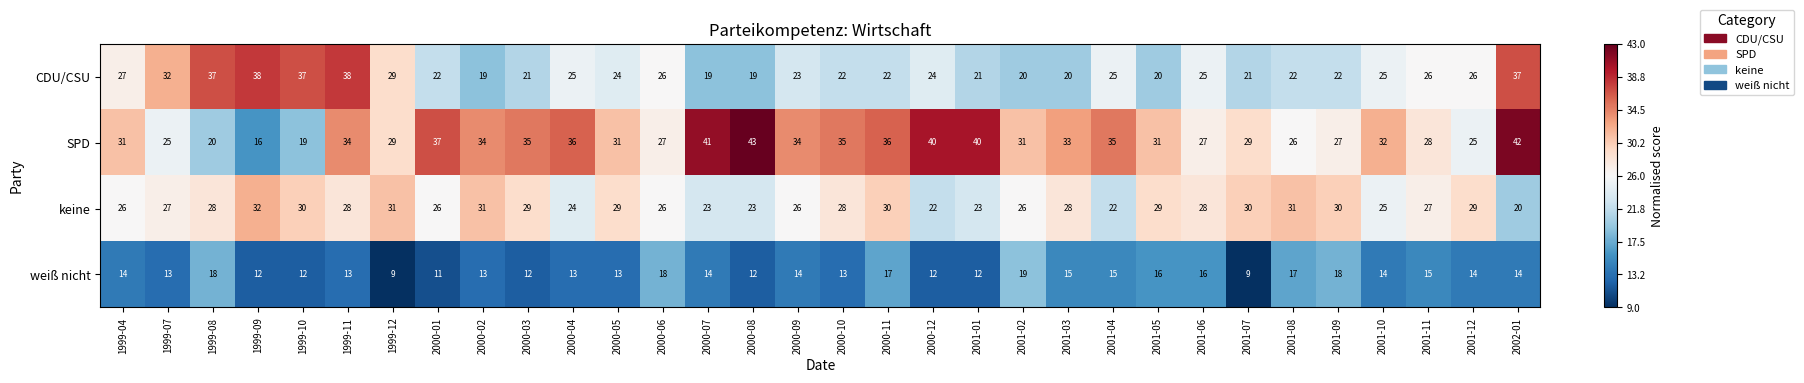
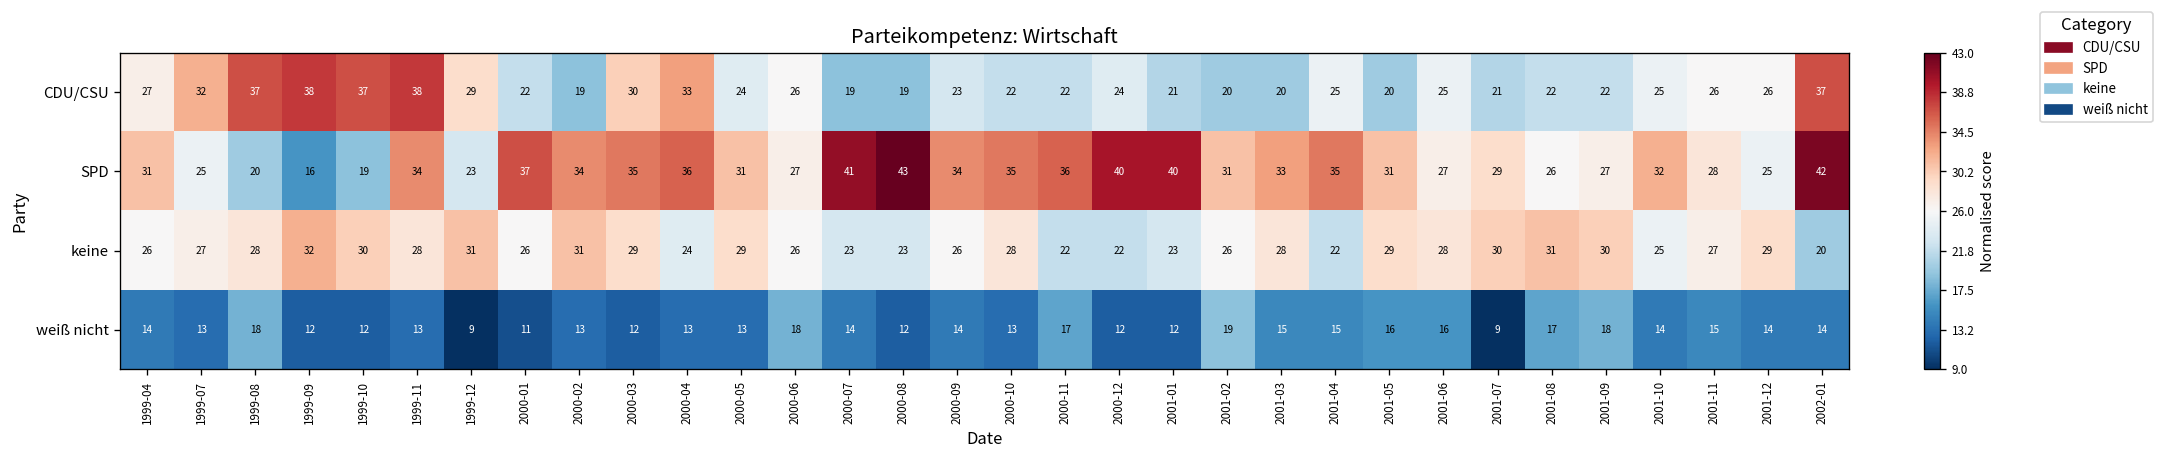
  {
    "CDU/CSU": {
      "1999-04": 27,
      "1999-07": 32,
      "1999-08": 37,
      "1999-09": 38,
      "1999-10": 37,
      "1999-11": 38,
      "1999-12": 29,
      "2000-01": 22,
      "2000-02": 19,
-     "2000-03": 21,
-     "2000-04": 25,
+     "2000-03": 30,
+     "2000-04": 33,
      "2000-05": 24,
      "2000-06": 26,
      "2000-07": 19,
      "2000-08": 19,
      "2000-09": 23,
      "2000-10": 22,
      "2000-11": 22,
      "2000-12": 24,
      "2001-01": 21,
      "2001-02": 20,
      "2001-03": 20,
      "2001-04": 25,
      "2001-05": 20,
      "2001-06": 25,
      "2001-07": 21,
      "2001-08": 22,
      "2001-09": 22,
      "2001-10": 25,
      "2001-11": 26,
      "2001-12": 26,
      "2002-01": 37
    },
    "SPD": {
      "1999-04": 31,
      "1999-07": 25,
      "1999-08": 20,
      "1999-09": 16,
      "1999-10": 19,
      "1999-11": 34,
-     "1999-12": 29,
+     "1999-12": 23,
      "2000-01": 37,
      "2000-02": 34,
      "2000-03": 35,
      "2000-04": 36,
      "2000-05": 31,
      "2000-06": 27,
      "2000-07": 41,
      "2000-08": 43,
      "2000-09": 34,
      "2000-10": 35,
      "2000-11": 36,
      "2000-12": 40,
      "2001-01": 40,
      "2001-02": 31,
      "2001-03": 33,
      "2001-04": 35,
      "2001-05": 31,
      "2001-06": 27,
      "2001-07": 29,
      "2001-08": 26,
      "2001-09": 27,
      "2001-10": 32,
      "2001-11": 28,
      "2001-12": 25,
      "2002-01": 42
    },
    "keine": {
      "1999-04": 26,
      "1999-07": 27,
      "1999-08": 28,
      "1999-09": 32,
      "1999-10": 30,
      "1999-11": 28,
      "1999-12": 31,
      "2000-01": 26,
      "2000-02": 31,
      "2000-03": 29,
      "2000-04": 24,
      "2000-05": 29,
      "2000-06": 26,
      "2000-07": 23,
      "2000-08": 23,
      "2000-09": 26,
      "2000-10": 28,
-     "2000-11": 30,
+     "2000-11": 22,
      "2000-12": 22,
      "2001-01": 23,
      "2001-02": 26,
      "2001-03": 28,
      "2001-04": 22,
      "2001-05": 29,
      "2001-06": 28,
      "2001-07": 30,
      "2001-08": 31,
      "2001-09": 30,
      "2001-10": 25,
      "2001-11": 27,
      "2001-12": 29,
      "2002-01": 20
    },
    "weiß nicht": {
      "1999-04": 14,
      "1999-07": 13,
      "1999-08": 18,
      "1999-09": 12,
      "1999-10": 12,
      "1999-11": 13,
      "1999-12": 9,
      "2000-01": 11,
      "2000-02": 13,
      "2000-03": 12,
      "2000-04": 13,
      "2000-05": 13,
      "2000-06": 18,
      "2000-07": 14,
      "2000-08": 12,
      "2000-09": 14,
      "2000-10": 13,
      "2000-11": 17,
      "2000-12": 12,
      "2001-01": 12,
      "2001-02": 19,
      "2001-03": 15,
      "2001-04": 15,
      "2001-05": 16,
      "2001-06": 16,
      "2001-07": 9,
      "2001-08": 17,
      "2001-09": 18,
      "2001-10": 14,
      "2001-11": 15,
      "2001-12": 14,
      "2002-01": 14
    }
  }
